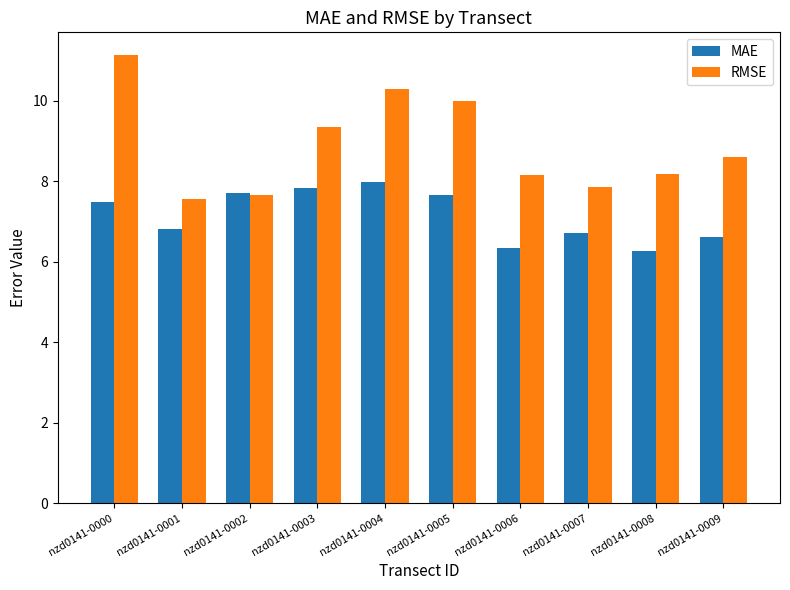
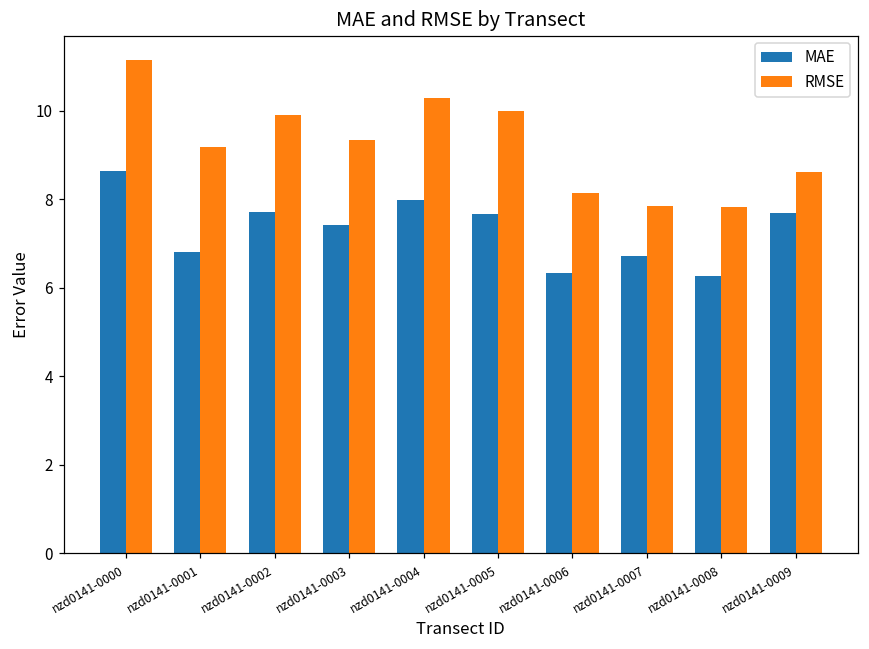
  {
    "MAE": {
-     "nzd0141-0000": 7.5,
+     "nzd0141-0000": 8.6,
      "nzd0141-0001": 6.8,
      "nzd0141-0002": 7.7,
-     "nzd0141-0003": 7.8,
+     "nzd0141-0003": 7.4,
      "nzd0141-0004": 8.0,
      "nzd0141-0005": 7.7,
      "nzd0141-0006": 6.3,
      "nzd0141-0007": 6.7,
      "nzd0141-0008": 6.3,
-     "nzd0141-0009": 6.6
+     "nzd0141-0009": 7.7
    },
    "RMSE": {
      "nzd0141-0000": 11.1,
-     "nzd0141-0001": 7.5,
-     "nzd0141-0002": 7.7,
+     "nzd0141-0001": 9.2,
+     "nzd0141-0002": 9.9,
      "nzd0141-0003": 9.3,
      "nzd0141-0004": 10.3,
      "nzd0141-0005": 10.0,
      "nzd0141-0006": 8.1,
      "nzd0141-0007": 7.8,
-     "nzd0141-0008": 8.2,
+     "nzd0141-0008": 7.8,
      "nzd0141-0009": 8.6
    }
  }
